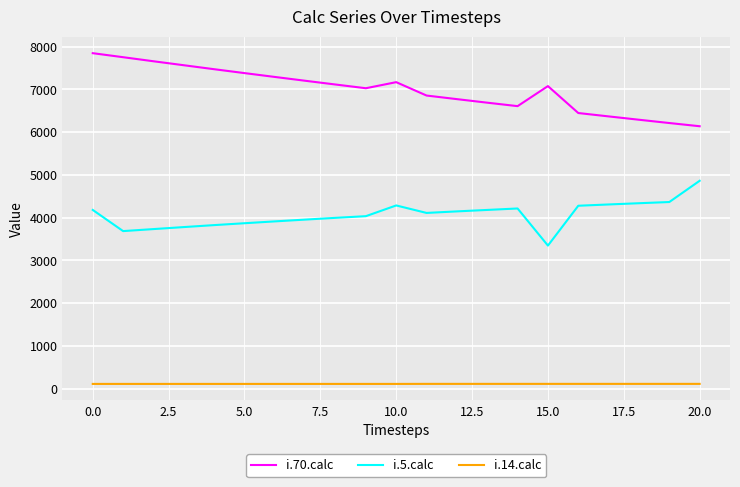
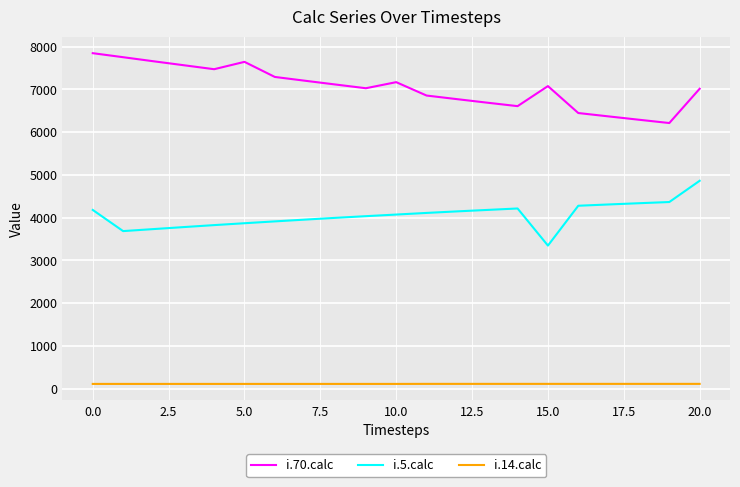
  {
    "i.70.calc": {
      "0.0": 7800,
-     "5.0": 7400,
+     "5.0": 7600,
      "10.0": 7200,
      "15.0": 7100,
-     "20.0": 6100
+     "20.0": 7000
    },
    "i.5.calc": {
      "0.0": 4200,
      "5.0": 3900,
-     "10.0": 4300,
+     "10.0": 4100,
      "15.0": 3300,
      "20.0": 4900
    },
    "i.14.calc": {
      "0.0": 100,
      "5.0": 100,
      "10.0": 100,
      "15.0": 100,
      "20.0": 100
    }
  }
